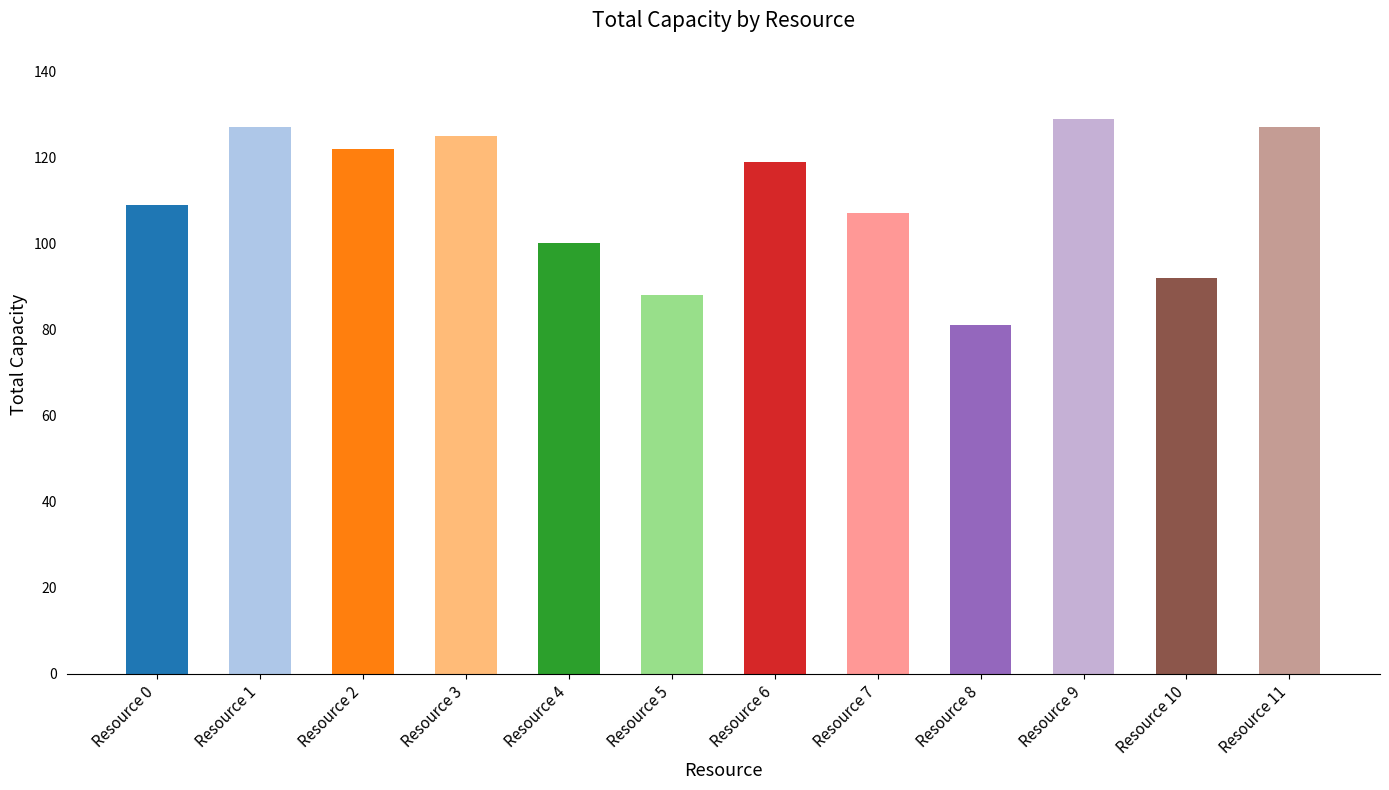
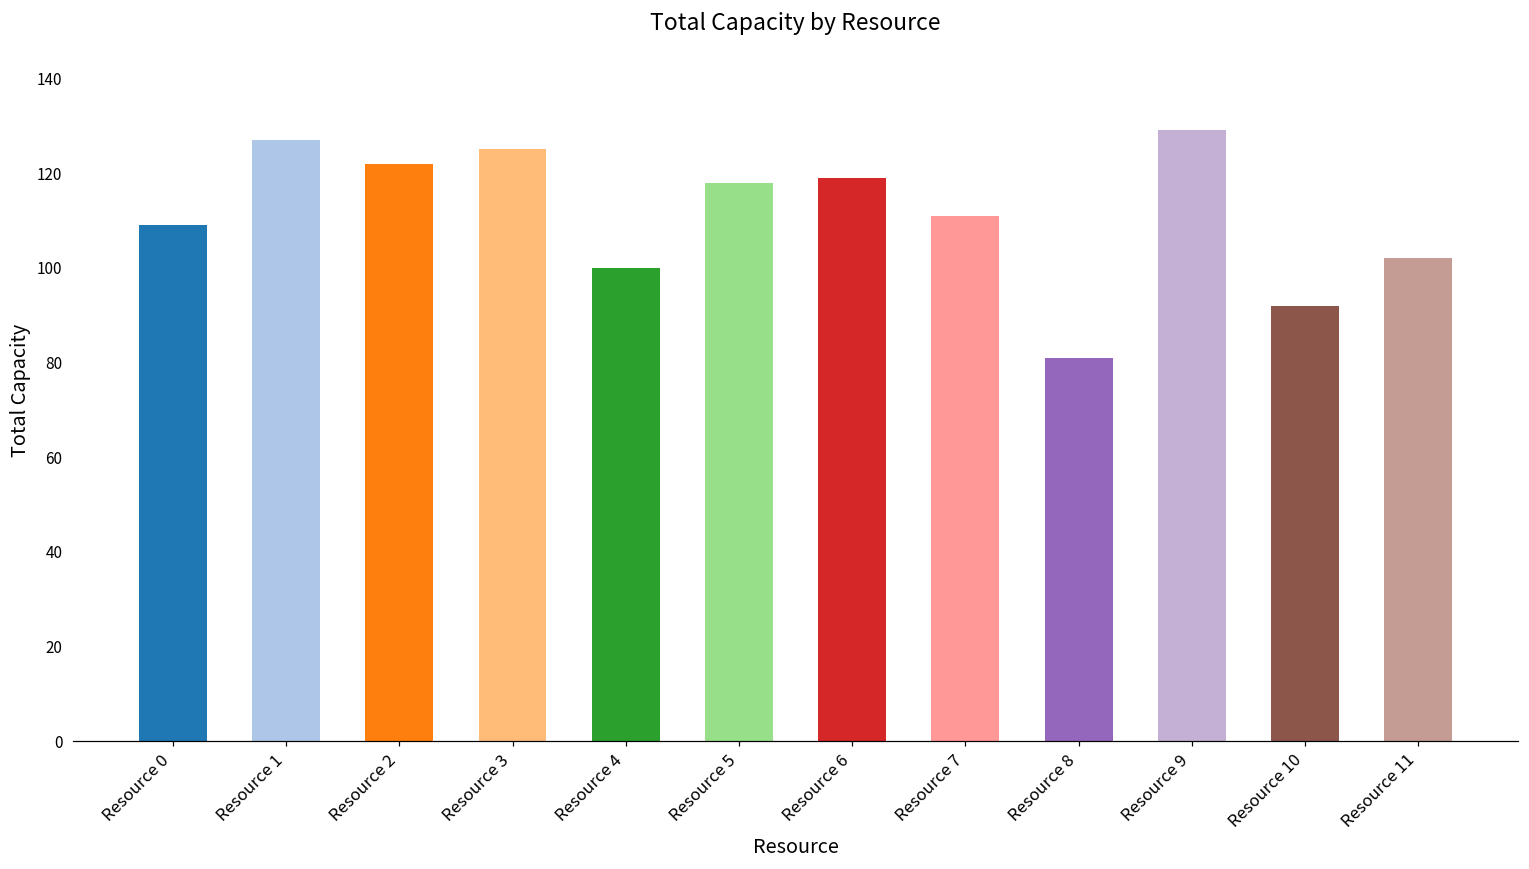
  {
    "Resource 0": 109,
    "Resource 1": 127,
    "Resource 2": 122,
    "Resource 3": 125,
    "Resource 4": 100,
-   "Resource 5": 88,
+   "Resource 5": 118,
    "Resource 6": 119,
-   "Resource 7": 107,
+   "Resource 7": 111,
    "Resource 8": 81,
    "Resource 9": 129,
    "Resource 10": 92,
-   "Resource 11": 127
+   "Resource 11": 102
  }
